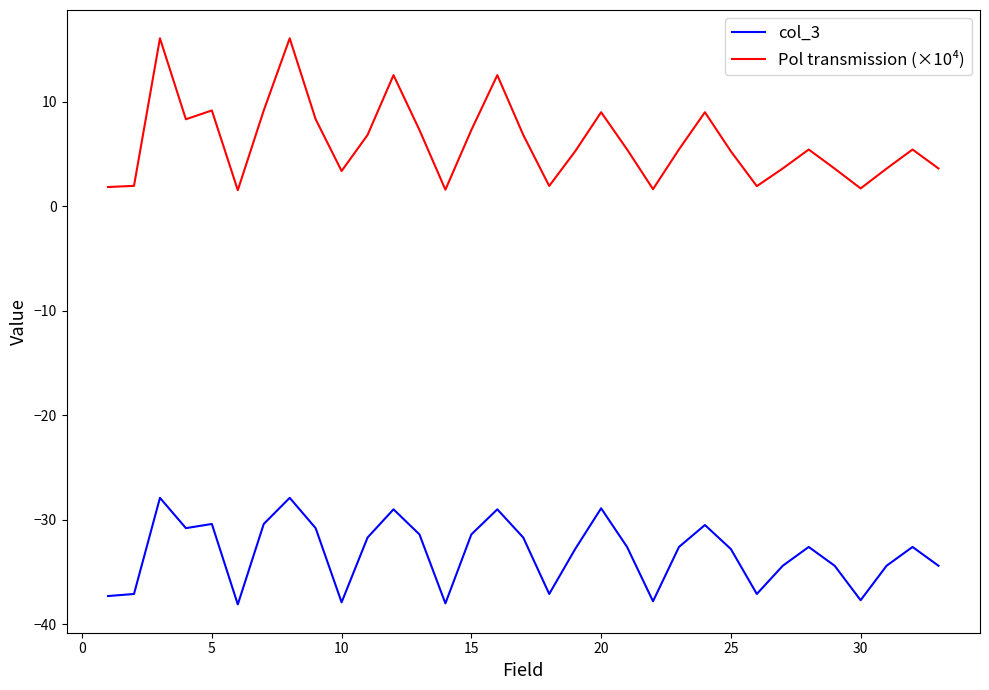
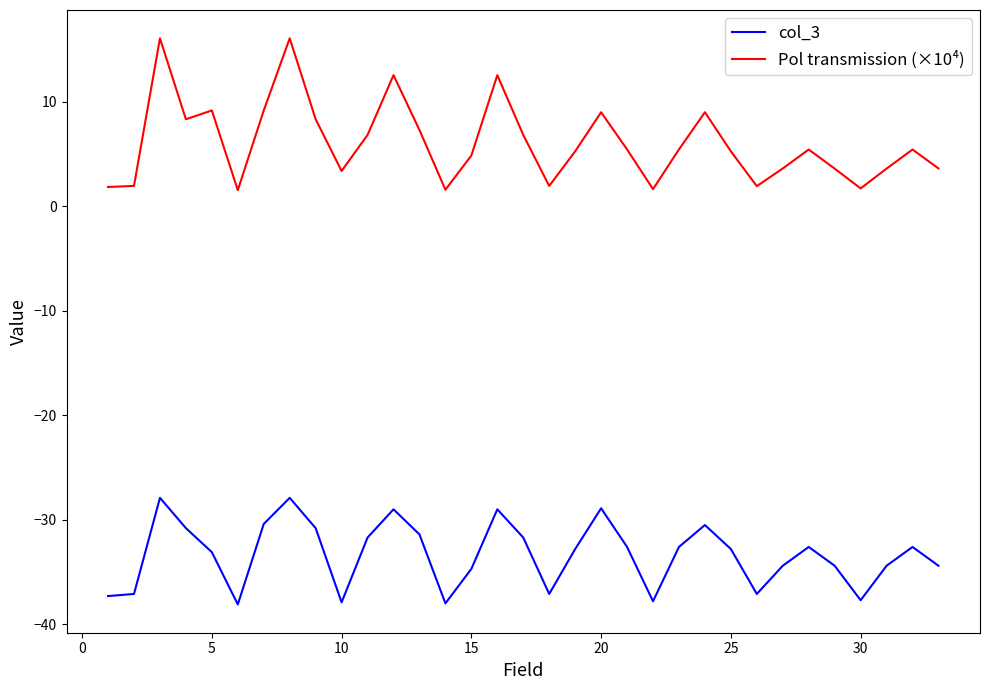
  {
    "col_3": {
-     "5": -30.4,
+     "5": -33.1,
      "10": -37.9,
-     "15": -31.4,
+     "15": -34.7,
      "20": -28.9,
      "25": -32.8,
      "30": -37.7
    },
    "Pol transmission (×10⁴)": {
      "5": 9.2,
      "10": 3.4,
-     "15": 7.3,
+     "15": 4.9,
      "20": 9.0,
      "25": 5.3,
      "30": 1.7
    }
  }
